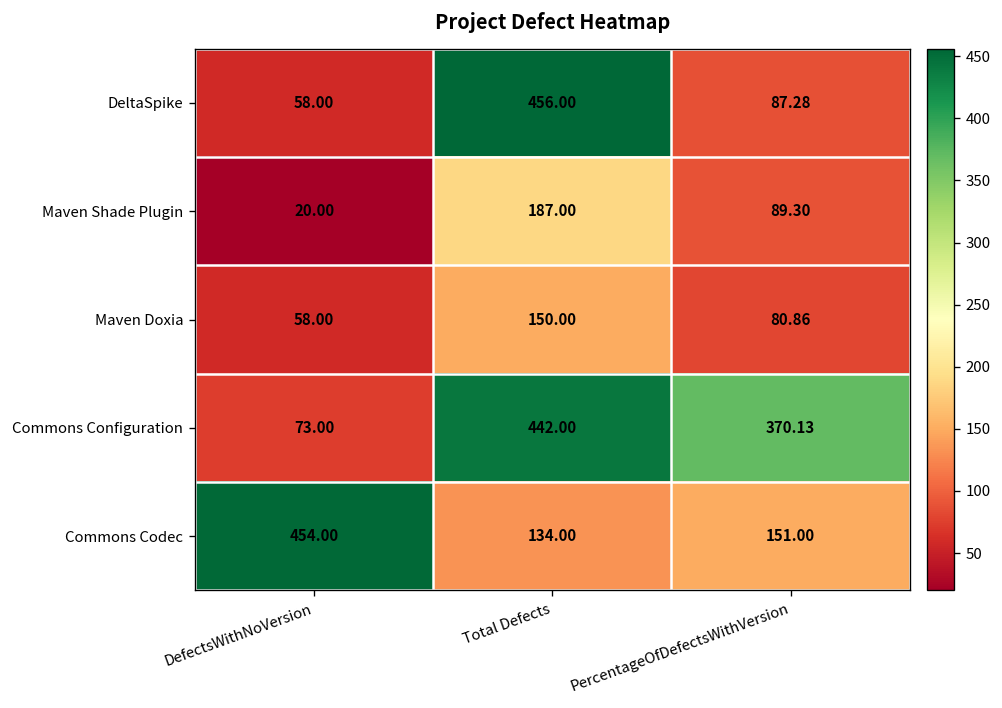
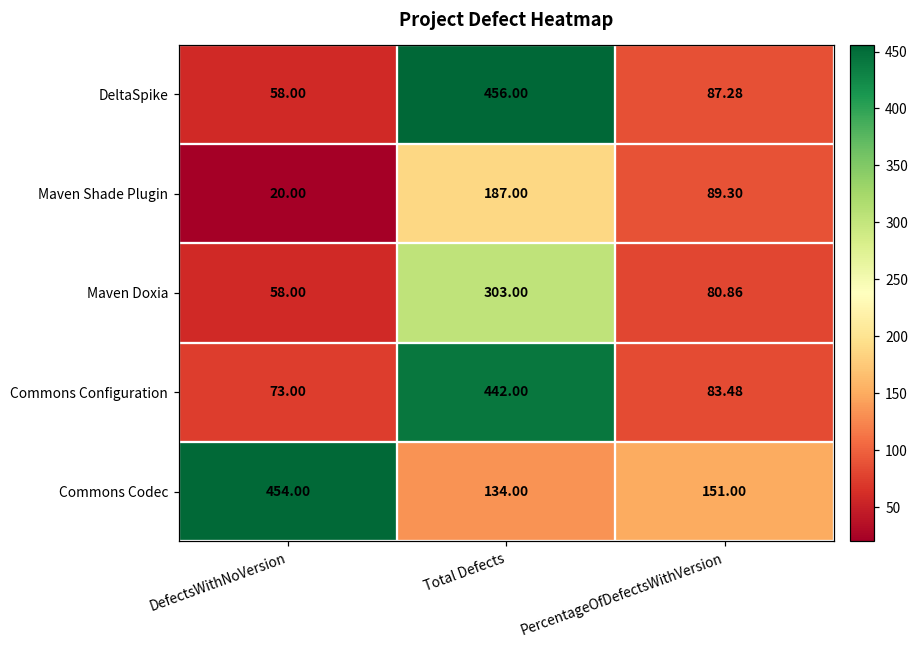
  {
    "DeltaSpike": {
      "DefectsWithNoVersion": 58.00,
      "Total Defects": 456.00,
      "PercentageOfDefectsWithVersion": 87.28
    },
    "Maven Shade Plugin": {
      "DefectsWithNoVersion": 20.00,
      "Total Defects": 187.00,
      "PercentageOfDefectsWithVersion": 89.30
    },
    "Maven Doxia": {
      "DefectsWithNoVersion": 58.00,
-     "Total Defects": 150.00,
+     "Total Defects": 303.00,
      "PercentageOfDefectsWithVersion": 80.86
    },
    "Commons Configuration": {
      "DefectsWithNoVersion": 73.00,
      "Total Defects": 442.00,
-     "PercentageOfDefectsWithVersion": 370.13
+     "PercentageOfDefectsWithVersion": 83.48
    },
    "Commons Codec": {
      "DefectsWithNoVersion": 454.00,
      "Total Defects": 134.00,
      "PercentageOfDefectsWithVersion": 151.00
    }
  }
